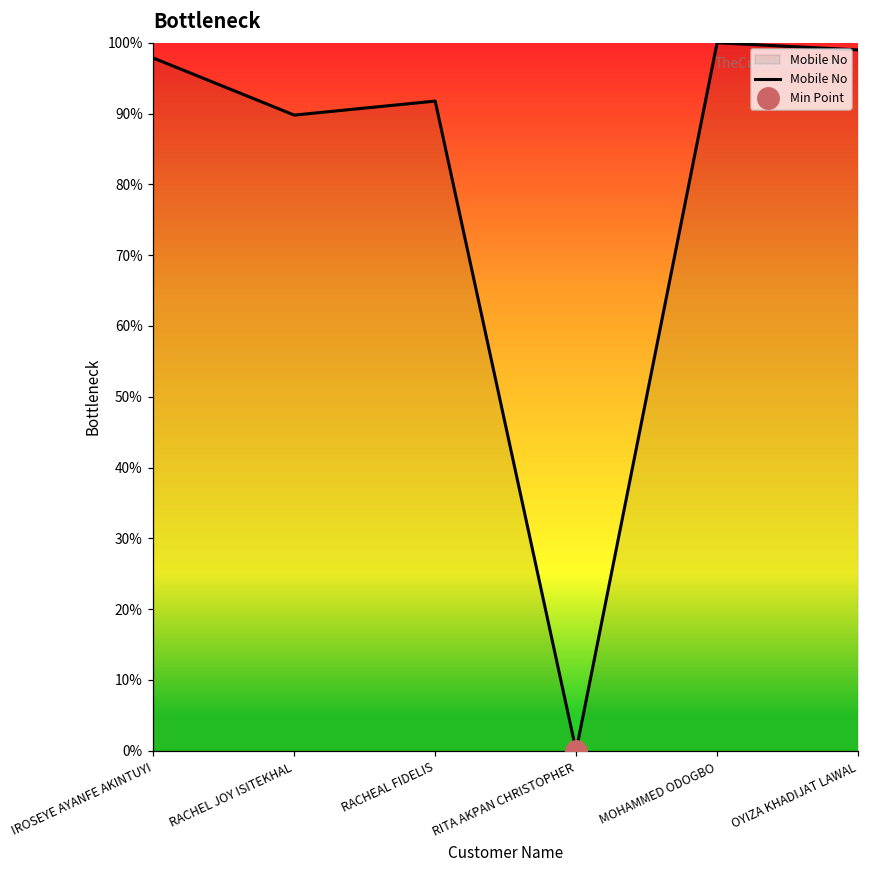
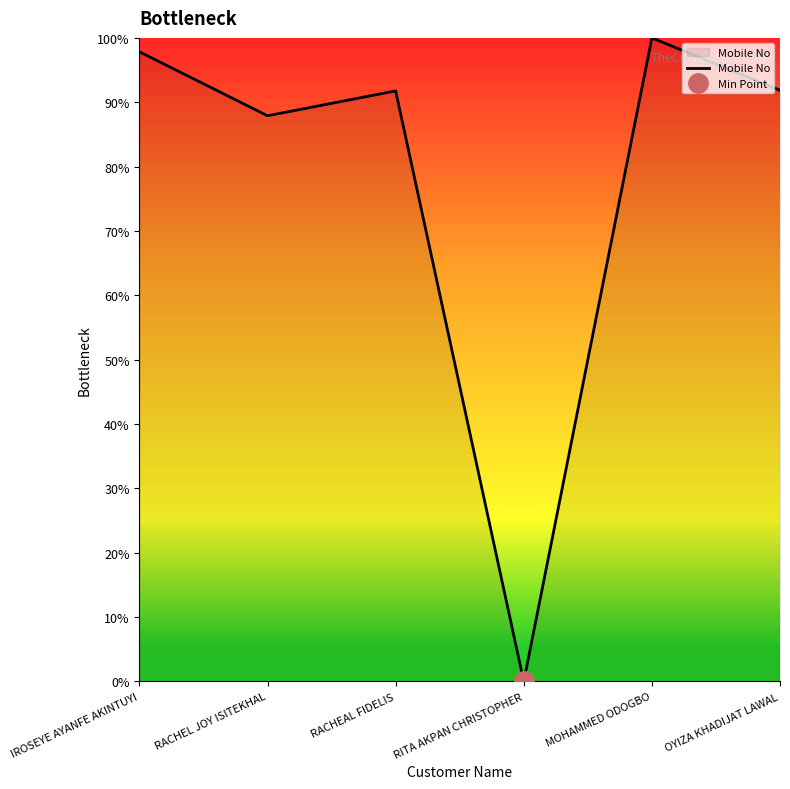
  {
    "Mobile No": {
      "IROSEYE AYANFE AKINTUYI": "98%",
-     "RACHEL JOY ISITEKHAL": "90%",
+     "RACHEL JOY ISITEKHAL": "88%",
      "RACHEAL FIDELIS": "92%",
      "MOHAMMED ODOGBO": "100%",
-     "OYIZA KHADIJAT LAWAL": "99%"
+     "OYIZA KHADIJAT LAWAL": "92%"
    }
  }
